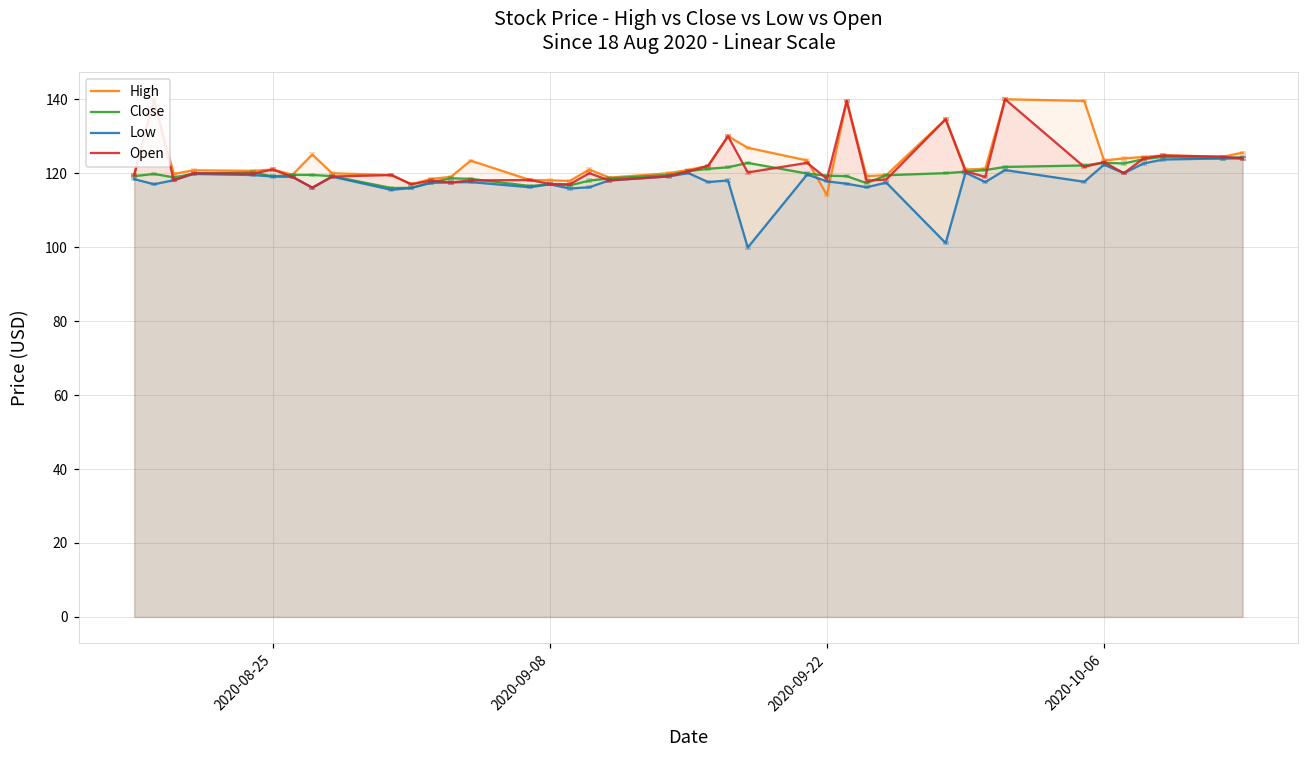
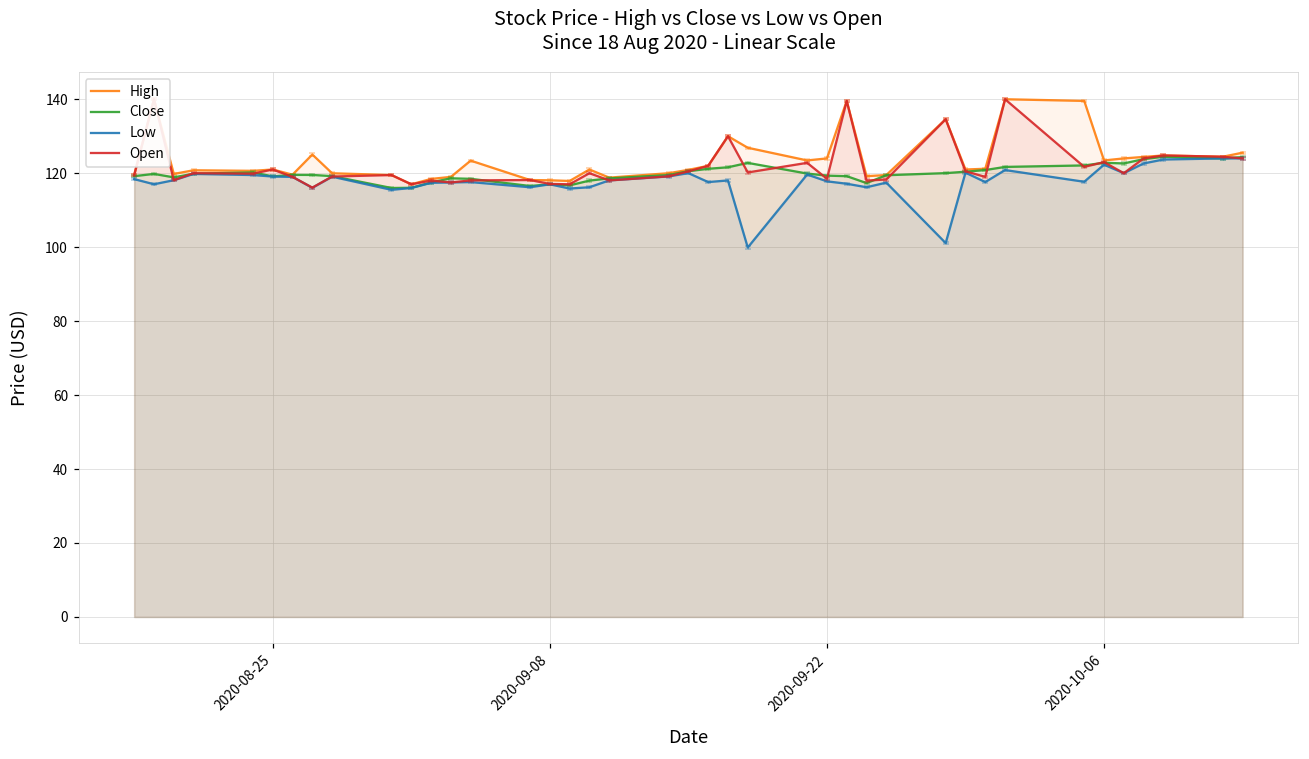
  {
    "High": {
-     "2020-09-22": 114
+     "2020-09-22": 124
    }
  }
